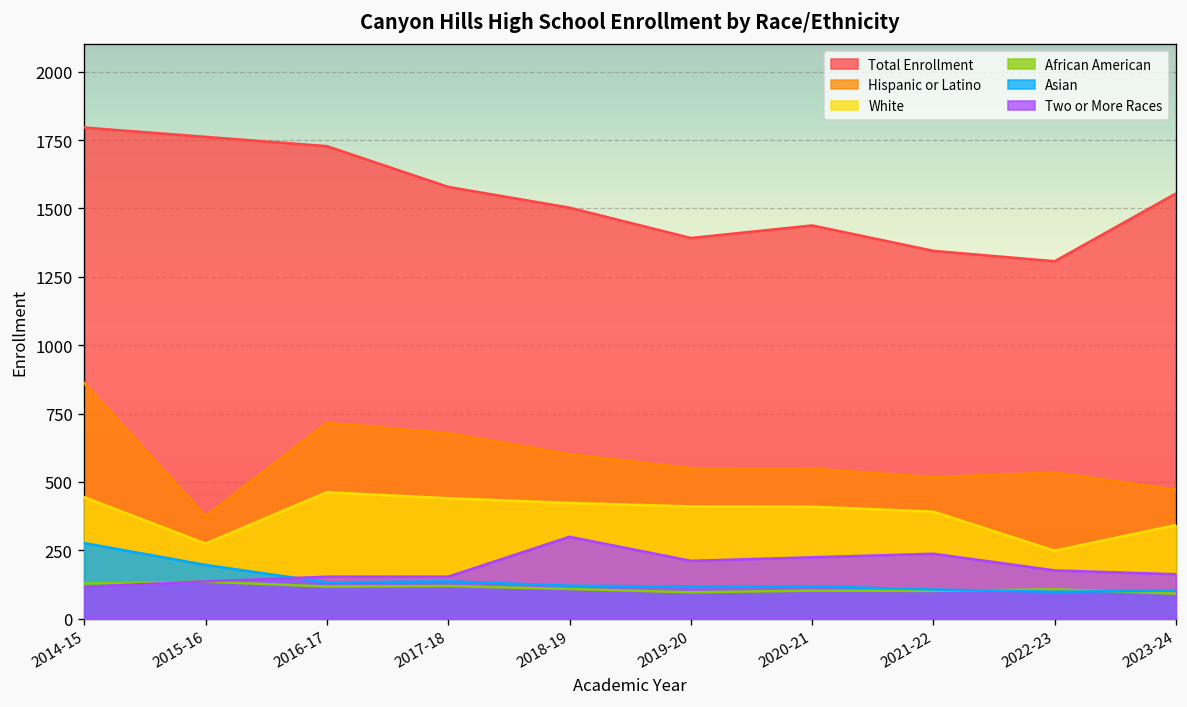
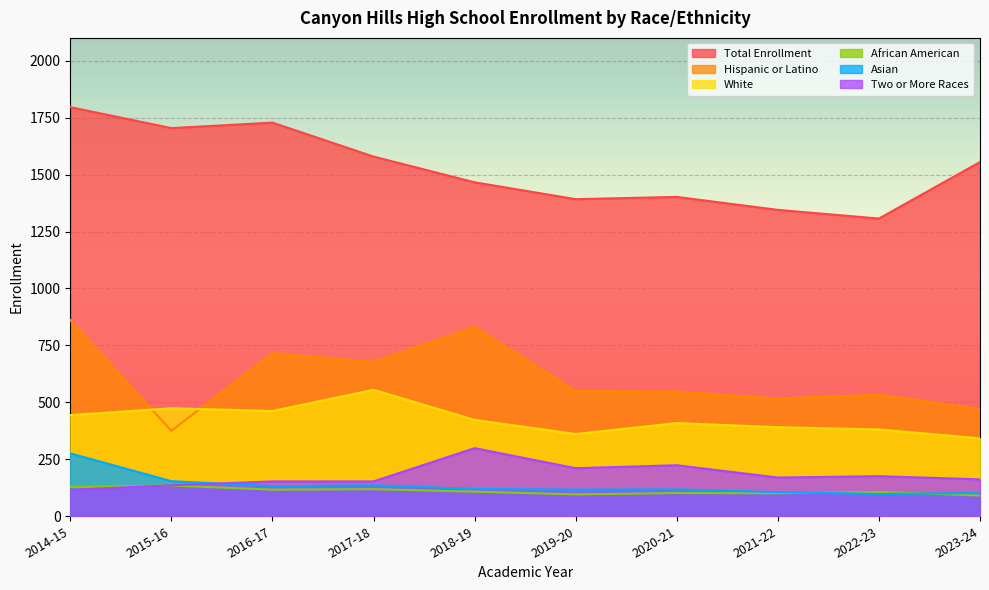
  {
    "Total Enrollment": {
      "2014-15": 1800,
-     "2015-16": 1760,
+     "2015-16": 1700,
      "2016-17": 1730,
      "2017-18": 1580,
-     "2018-19": 1500,
+     "2018-19": 1470,
      "2019-20": 1390,
-     "2020-21": 1440,
+     "2020-21": 1400,
      "2021-22": 1350,
      "2022-23": 1310,
      "2023-24": 1560
    },
    "Hispanic or Latino": {
      "2014-15": 860,
      "2015-16": 380,
      "2016-17": 720,
      "2017-18": 680,
-     "2018-19": 600,
+     "2018-19": 830,
      "2019-20": 550,
      "2020-21": 550,
      "2021-22": 520,
      "2022-23": 530,
      "2023-24": 470
    },
    "White": {
      "2014-15": 440,
-     "2015-16": 270,
+     "2015-16": 470,
      "2016-17": 460,
-     "2017-18": 440,
+     "2017-18": 560,
      "2018-19": 420,
-     "2019-20": 410,
+     "2019-20": 360,
      "2020-21": 410,
      "2021-22": 390,
-     "2022-23": 250,
+     "2022-23": 380,
      "2023-24": 340
    },
    "African American": {
      "2014-15": 130,
      "2016-17": 120,
      "2017-18": 120,
      "2018-19": 110,
      "2019-20": 100,
      "2020-21": 100
    },
    "Asian": {
      "2014-15": 280,
-     "2015-16": 200,
+     "2015-16": 150,
      "2016-17": 130,
      "2017-18": 140,
      "2018-19": 120,
      "2019-20": 120,
      "2020-21": 120
    },
    "Two or More Races": {
      "2014-15": 120,
      "2016-17": 150,
      "2017-18": 150,
      "2018-19": 300,
      "2019-20": 210,
      "2020-21": 220,
-     "2021-22": 240,
+     "2021-22": 170,
      "2022-23": 180,
      "2023-24": 160
    }
  }
